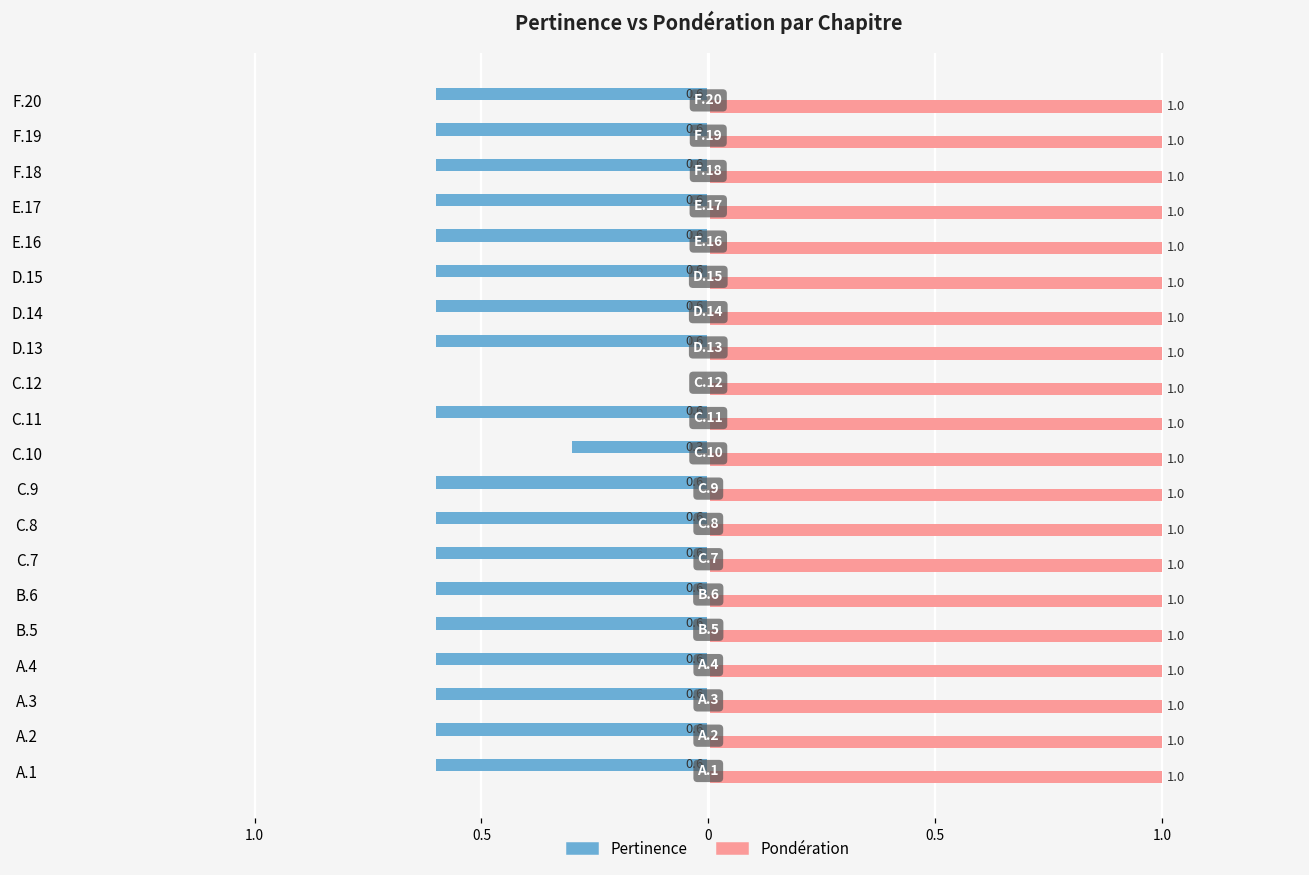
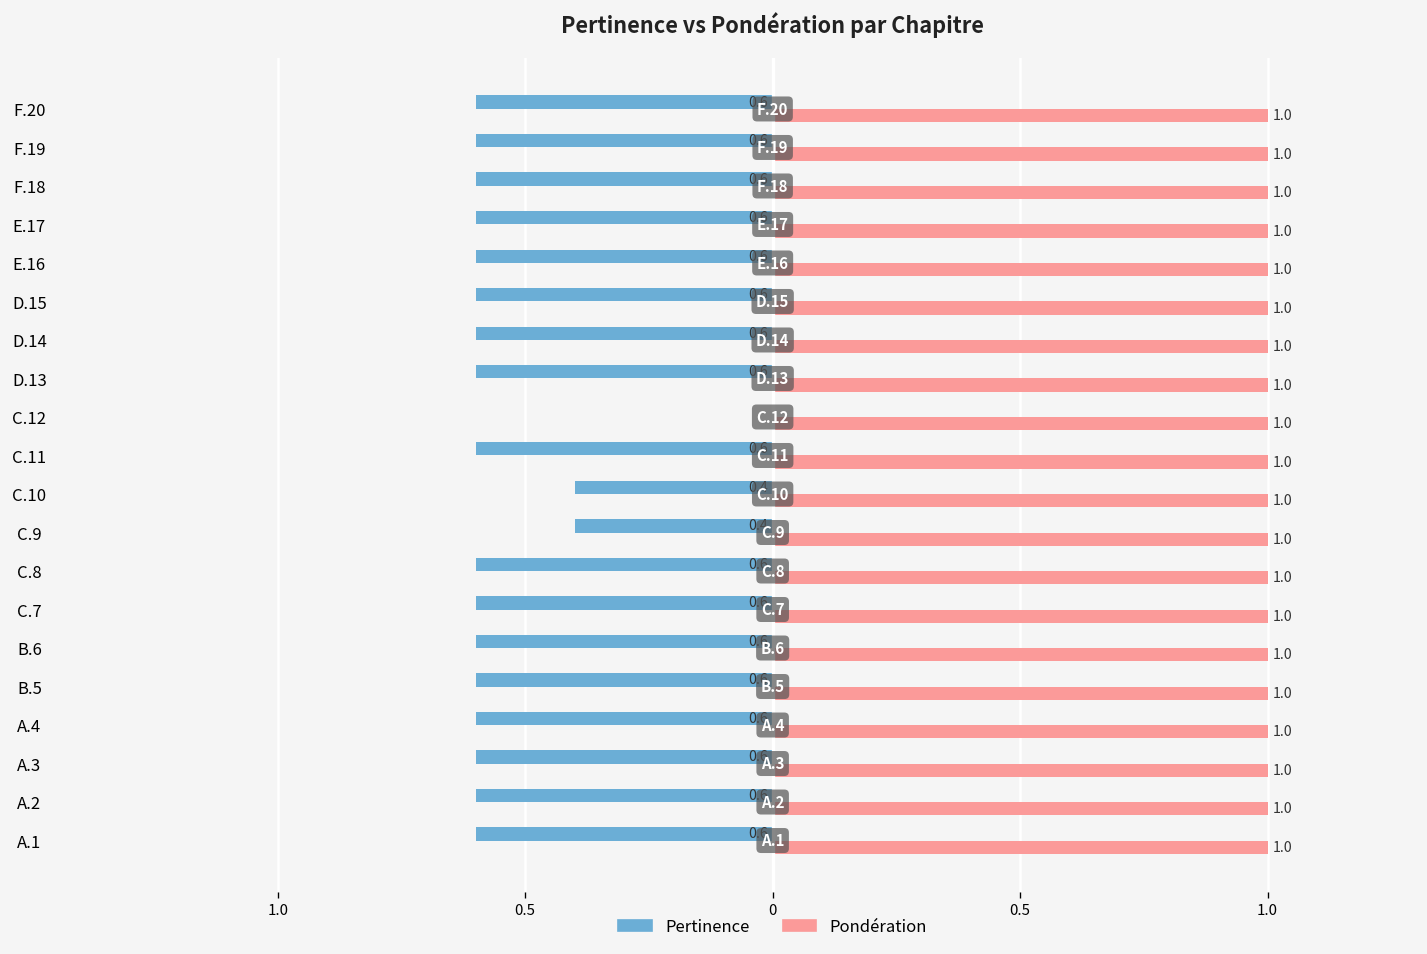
  {
    "Pertinence": {
-     "C.10": 0.3,
-     "C.9": 0.6
+     "C.10": 0.4,
+     "C.9": 0.4
    },
    "Pondération": {
      "F.20": 1.0,
      "F.19": 1.0,
      "F.18": 1.0,
      "E.17": 1.0,
      "E.16": 1.0,
      "D.15": 1.0,
      "D.14": 1.0,
      "D.13": 1.0,
      "C.12": 1.0,
      "C.11": 1.0,
      "C.10": 1.0,
      "C.9": 1.0,
      "C.8": 1.0,
      "C.7": 1.0,
      "B.6": 1.0,
      "B.5": 1.0,
      "A.4": 1.0,
      "A.3": 1.0,
      "A.2": 1.0,
      "A.1": 1.0
    }
  }
